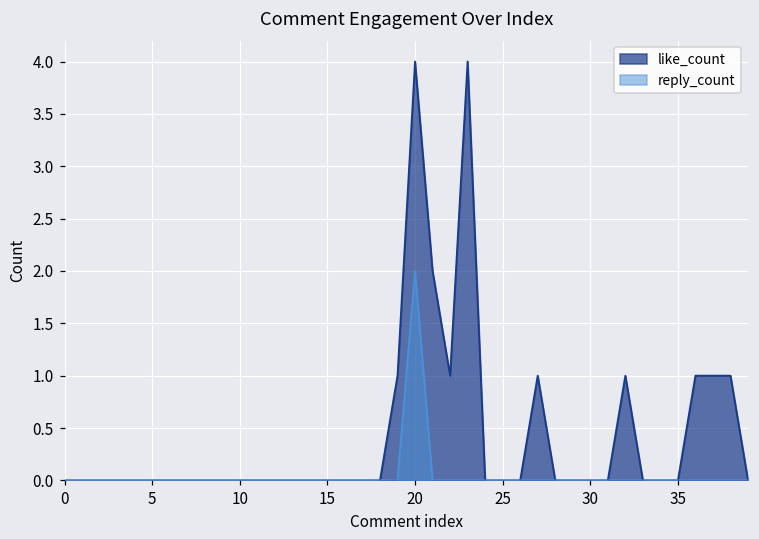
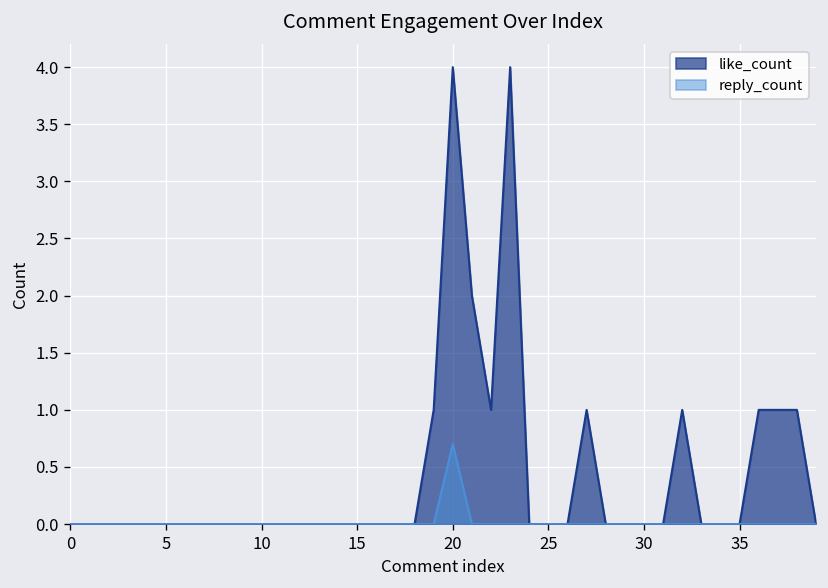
  {
    "like_count": {
      "20": 4.0
    },
    "reply_count": {
-     "20": 2.0
+     "20": 0.7
    }
  }
